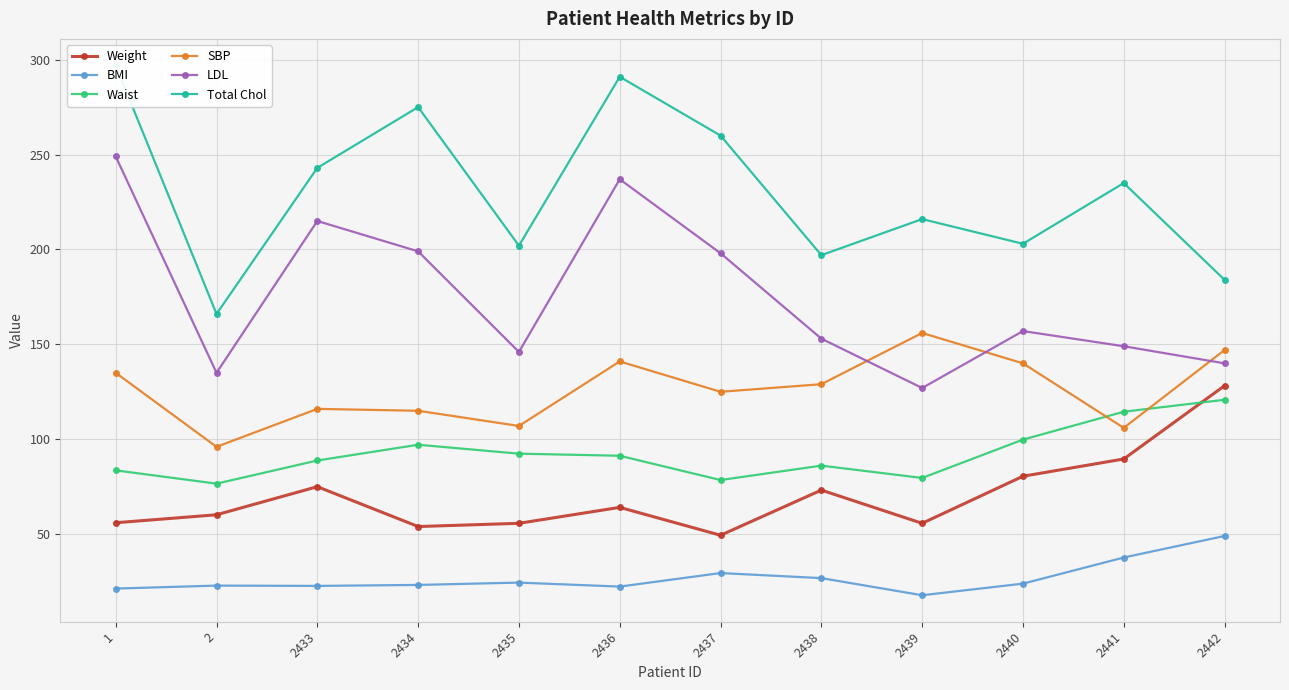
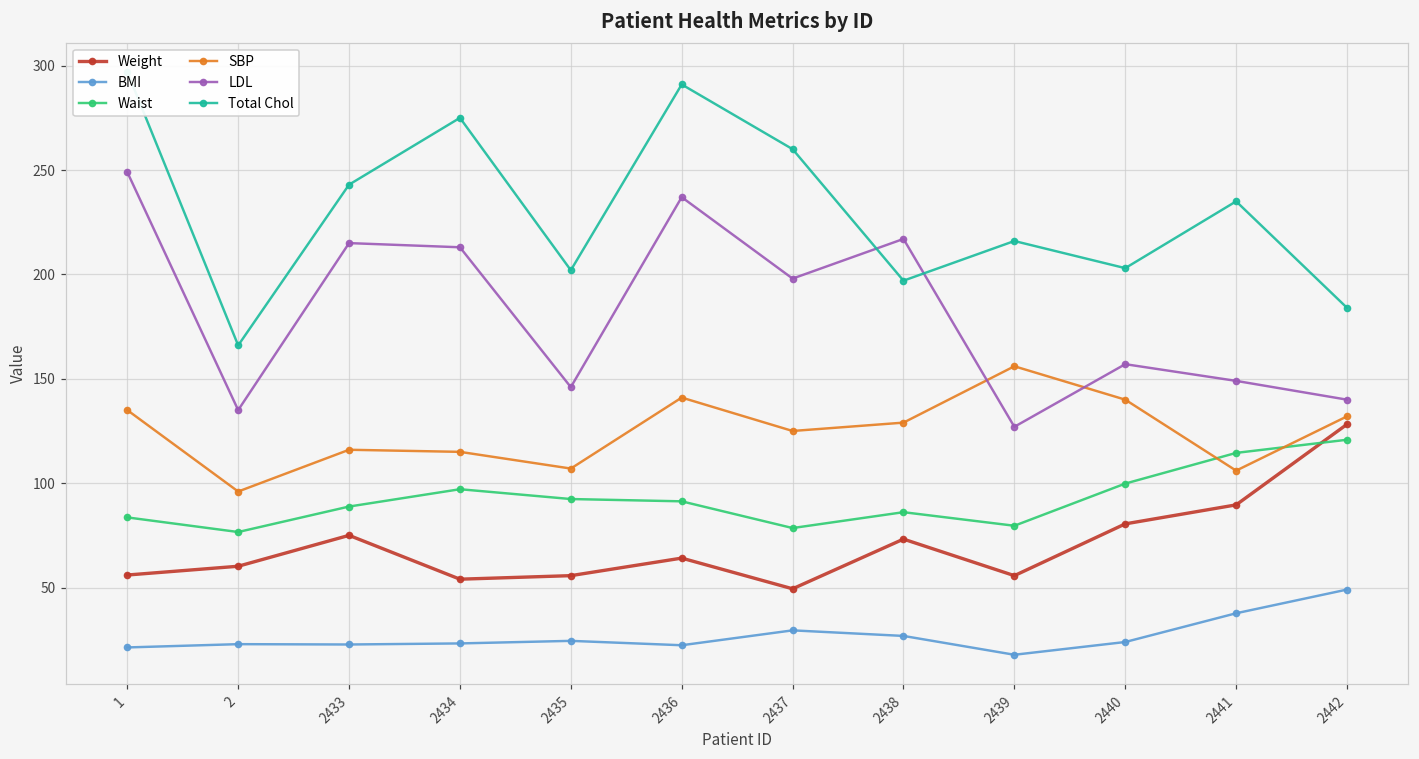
  {
    "Weight": {
      "1": 56,
      "2": 60,
      "2433": 75,
      "2434": 54,
      "2435": 56,
      "2436": 64,
      "2437": 49,
      "2438": 73,
      "2439": 56,
      "2440": 81,
      "2441": 90,
      "2442": 128
    },
    "BMI": {
      "1": 21,
      "2": 23,
      "2433": 23,
      "2434": 23,
      "2435": 24,
      "2436": 22,
      "2437": 29,
      "2438": 27,
      "2439": 18,
      "2440": 24,
      "2441": 38,
      "2442": 49
    },
    "SBP": {
      "1": 135,
      "2": 96,
      "2433": 116,
      "2434": 115,
      "2435": 107,
      "2436": 141,
      "2437": 125,
      "2438": 129,
      "2439": 156,
      "2440": 140,
      "2441": 106,
-     "2442": 147
+     "2442": 132
    },
    "LDL": {
      "1": 249,
      "2": 135,
      "2433": 215,
-     "2434": 199,
+     "2434": 213,
      "2435": 146,
      "2436": 237,
      "2437": 198,
-     "2438": 153,
+     "2438": 217,
      "2439": 127,
      "2440": 157,
      "2441": 149,
      "2442": 140
    }
  }
